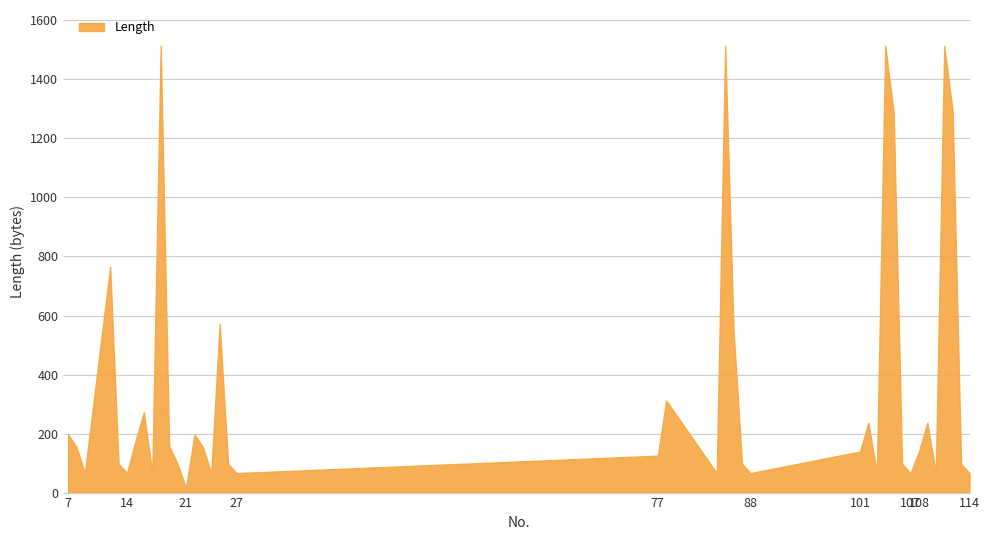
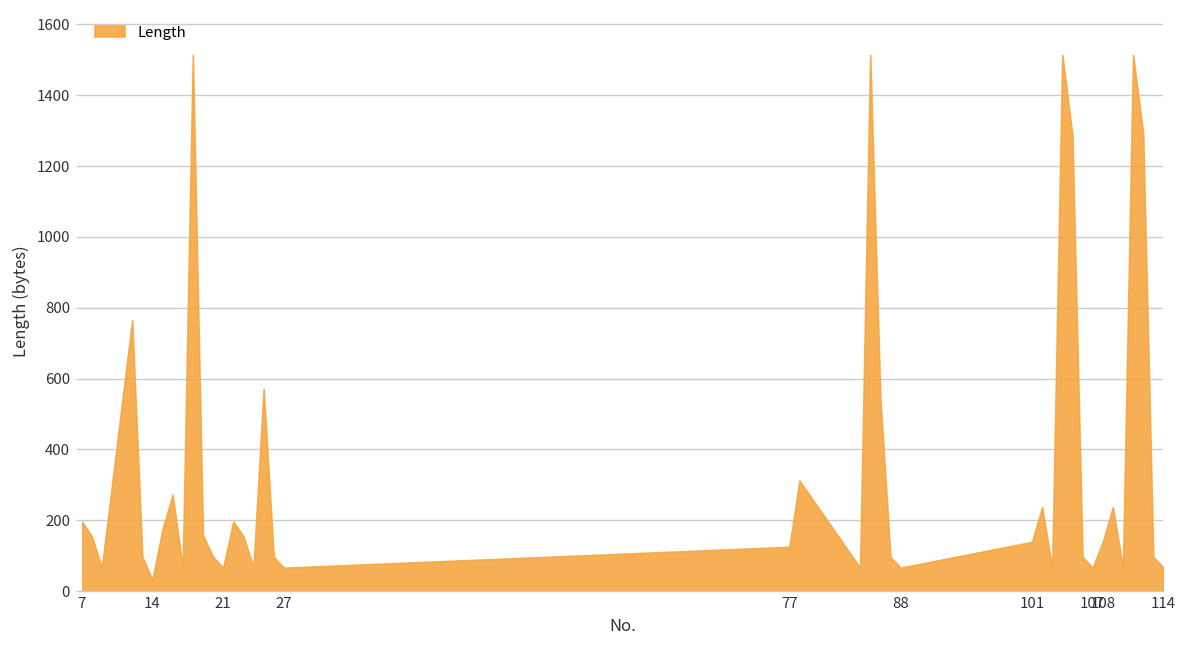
  {
    "7": 200,
-   "14": 70,
-   "21": 20,
+   "14": 30,
+   "21": 70,
    "27": 70,
    "77": 130,
    "88": 70,
    "101": 140,
    "114": 70
  }
